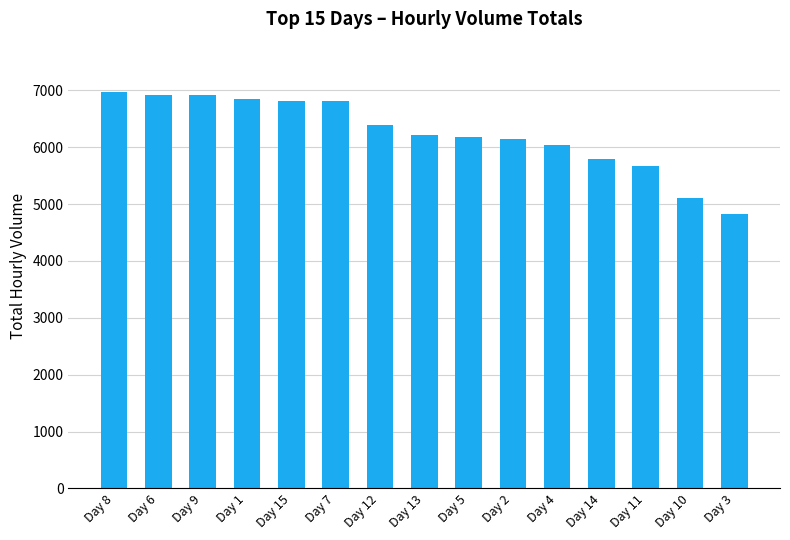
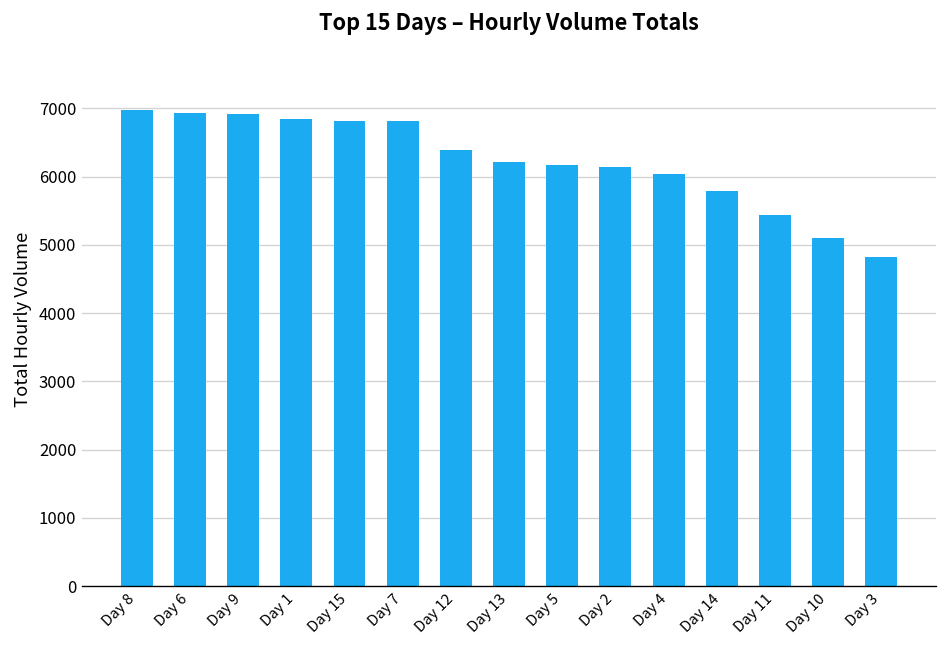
  {
    "Day 8": 7000,
    "Day 6": 6900,
    "Day 9": 6900,
    "Day 1": 6800,
    "Day 15": 6800,
    "Day 7": 6800,
    "Day 12": 6400,
    "Day 13": 6200,
    "Day 5": 6200,
    "Day 2": 6100,
    "Day 4": 6000,
    "Day 14": 5800,
-   "Day 11": 5700,
+   "Day 11": 5400,
    "Day 10": 5100,
    "Day 3": 4800
  }
